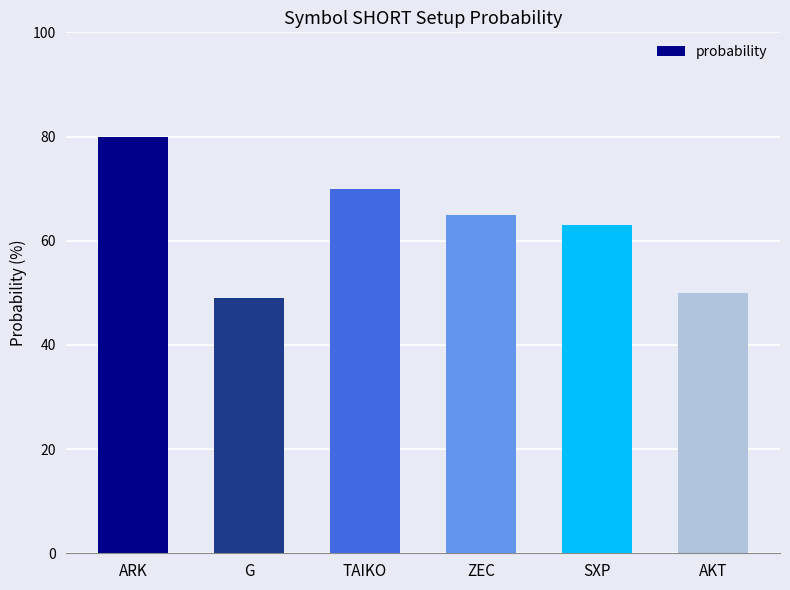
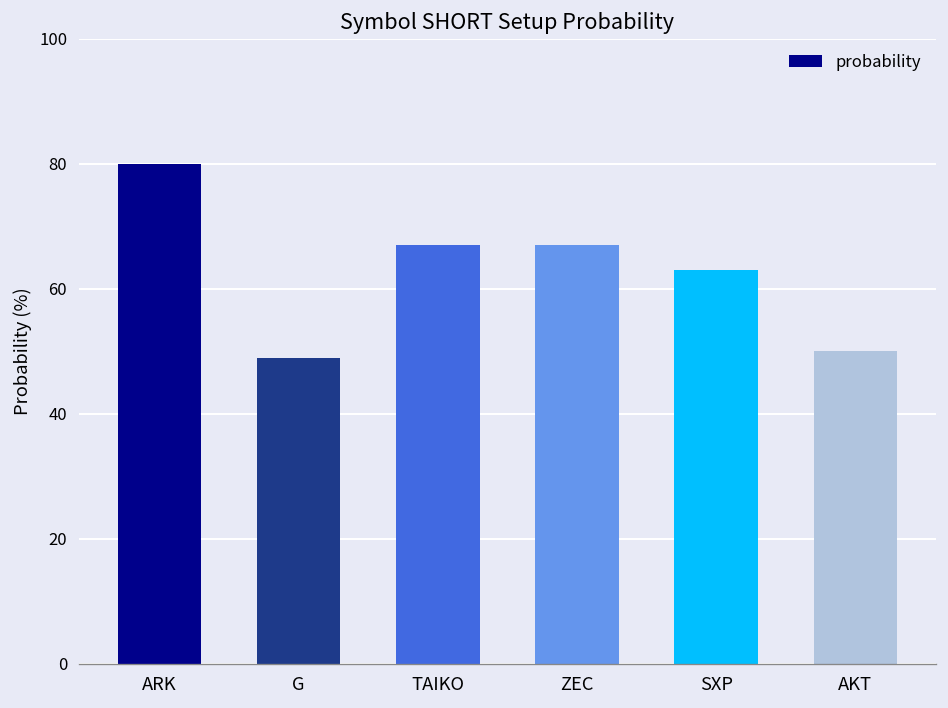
  {
    "ARK": 80,
    "G": 49,
-   "TAIKO": 70,
-   "ZEC": 65,
+   "TAIKO": 67,
+   "ZEC": 67,
    "SXP": 63,
    "AKT": 50
  }
